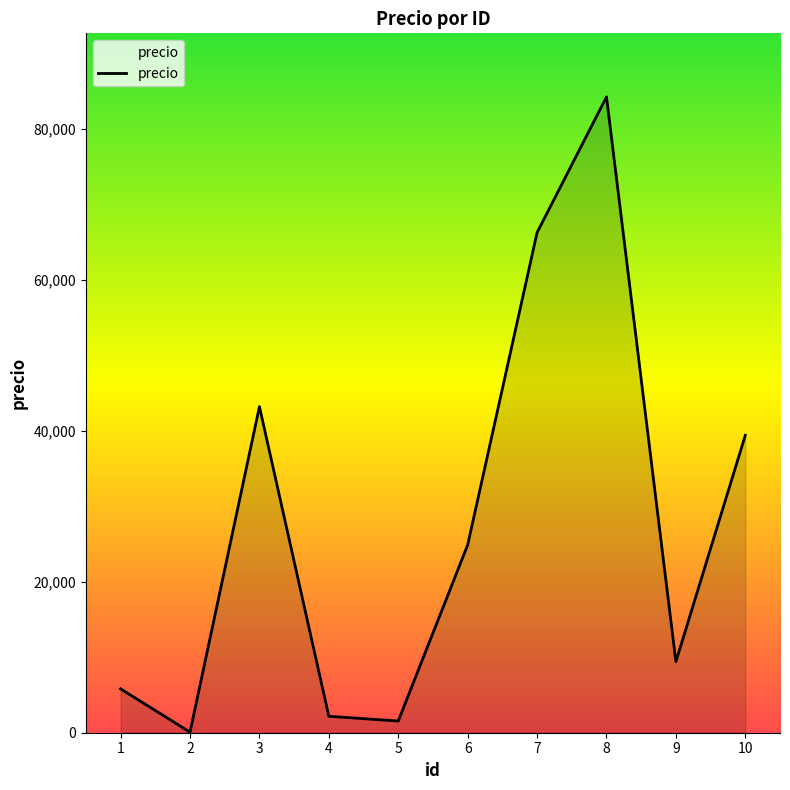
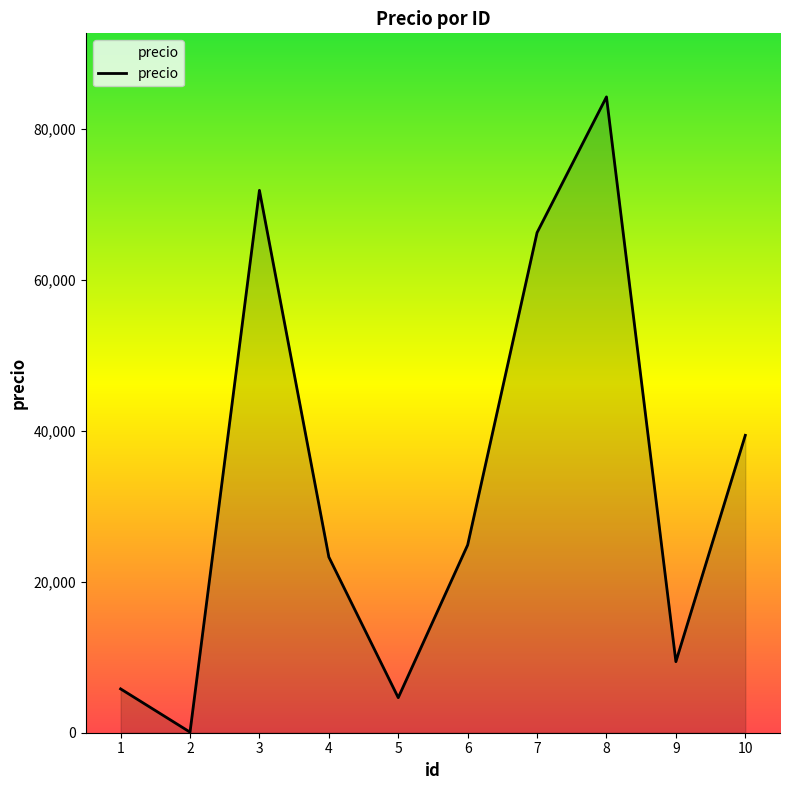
  {
    "1": "6,000",
    "2": "0",
-   "3": "43,000",
-   "4": "2,000",
-   "5": "2,000",
+   "3": "72,000",
+   "4": "23,000",
+   "5": "5,000",
    "6": "25,000",
    "7": "66,000",
    "8": "84,000",
    "9": "9,000",
    "10": "39,000"
  }
